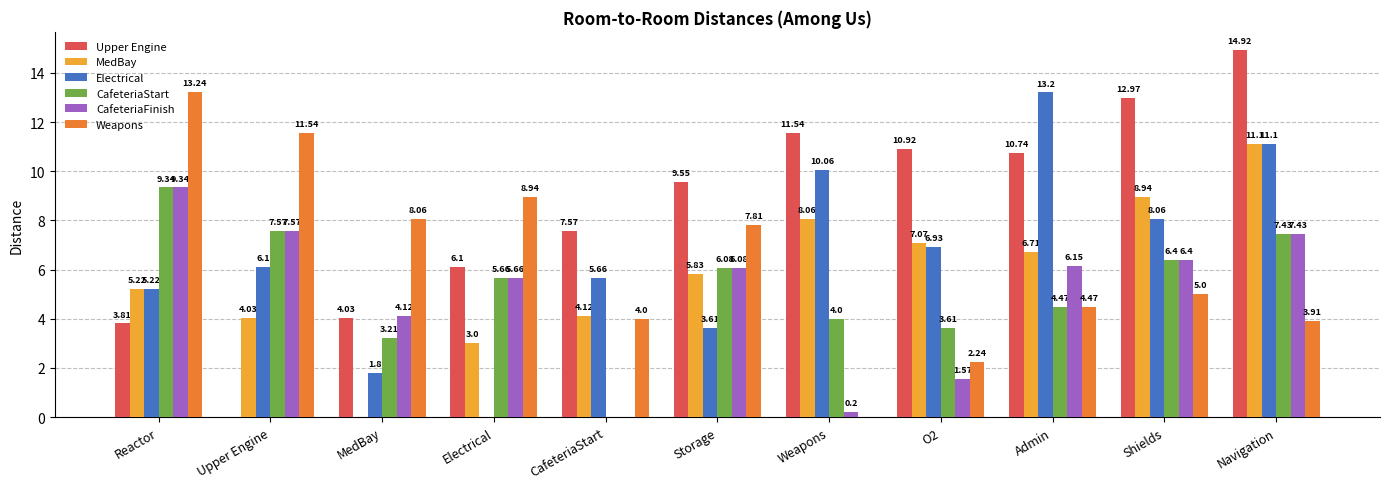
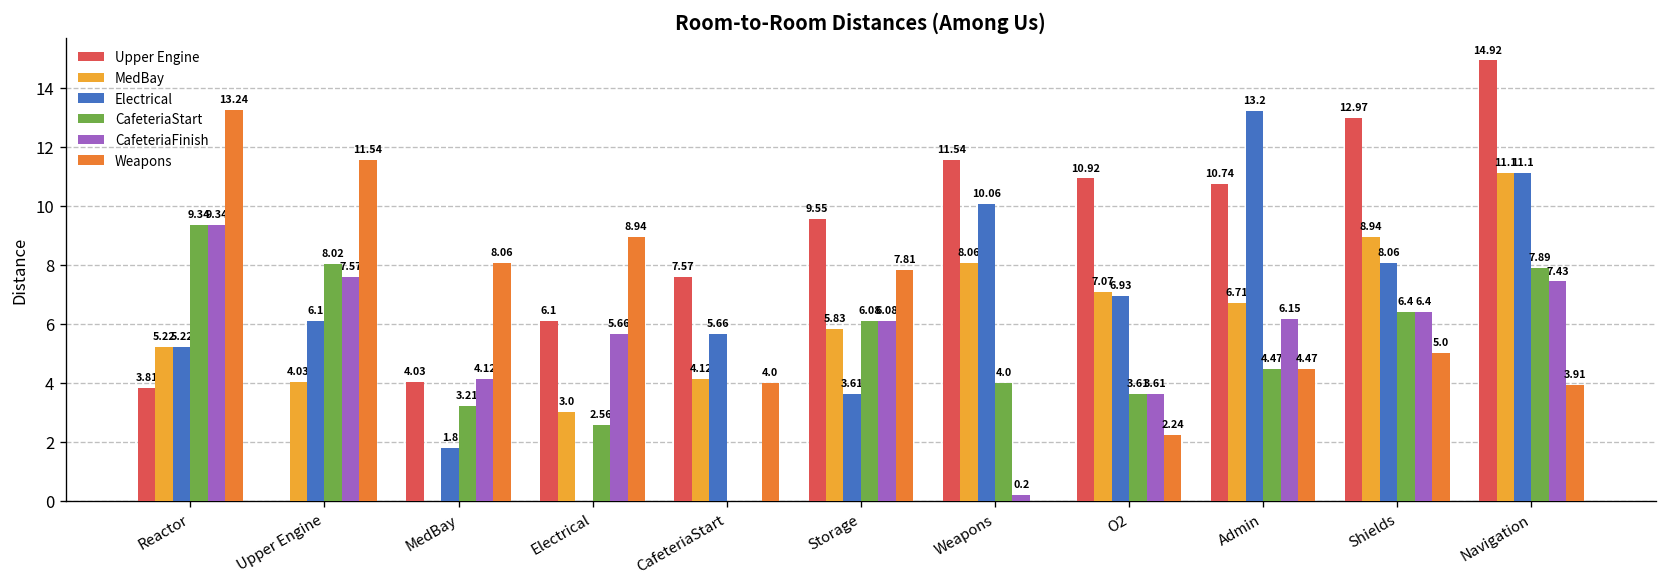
  {
    "Electrical": {
      "Upper Engine": 6.1,
      "MedBay": 1.8,
      "CafeteriaStart": 5.66,
      "Storage": 3.61,
      "Weapons": 10.06,
      "O2": 6.93,
      "Admin": 13.2,
      "Shields": 8.06
    },
    "CafeteriaStart": {
-     "Upper Engine": 7.57,
+     "Upper Engine": 8.02,
      "MedBay": 3.21,
-     "Electrical": 5.66,
+     "Electrical": 2.56,
      "Weapons": 4.0,
      "Admin": 4.47,
      "Shields": 6.4,
-     "Navigation": 7.43
+     "Navigation": 7.89
    },
    "CafeteriaFinish": {
      "Upper Engine": 7.57,
      "MedBay": 4.12,
      "Electrical": 5.66,
      "Weapons": 0.2,
-     "O2": 1.57,
+     "O2": 3.61,
      "Admin": 6.15,
      "Shields": 6.4,
      "Navigation": 7.43
    }
  }
